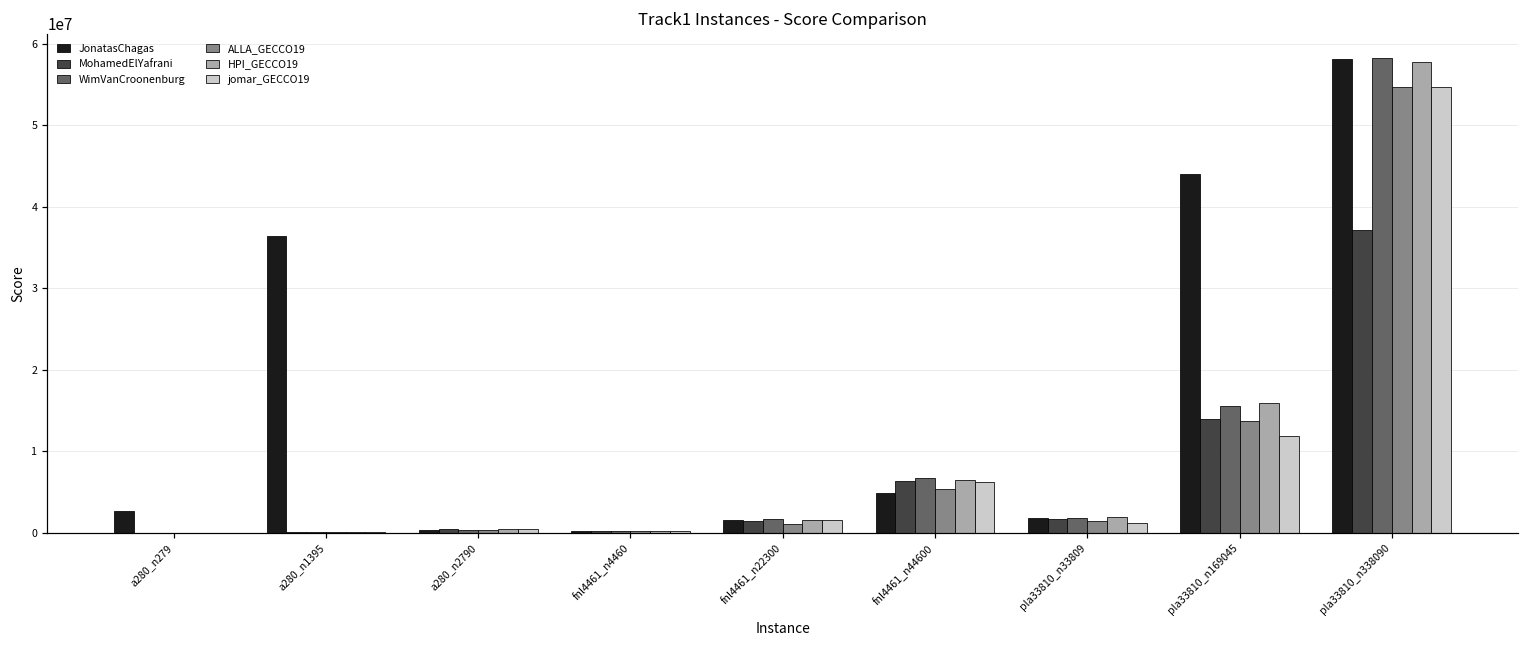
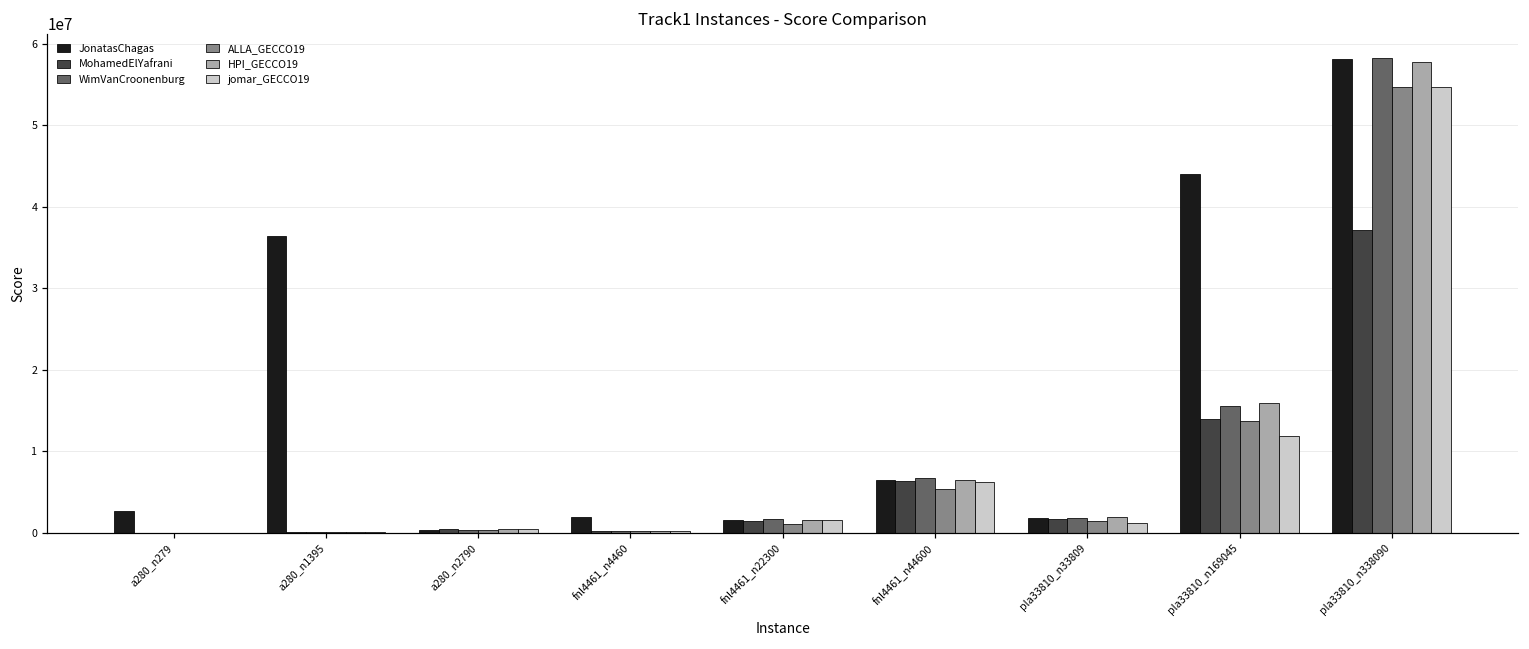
  {
    "JonatasChagas": {
      "a280_n279": 3000000,
      "a280_n1395": 36000000,
      "a280_n2790": 0,
-     "fnl4461_n4460": 0,
+     "fnl4461_n4460": 2000000,
      "fnl4461_n22300": 2000000,
-     "fnl4461_n44600": 5000000,
+     "fnl4461_n44600": 7000000,
      "pla33810_n33809": 2000000,
      "pla33810_n169045": 44000000,
      "pla33810_n338090": 58000000
    }
  }
